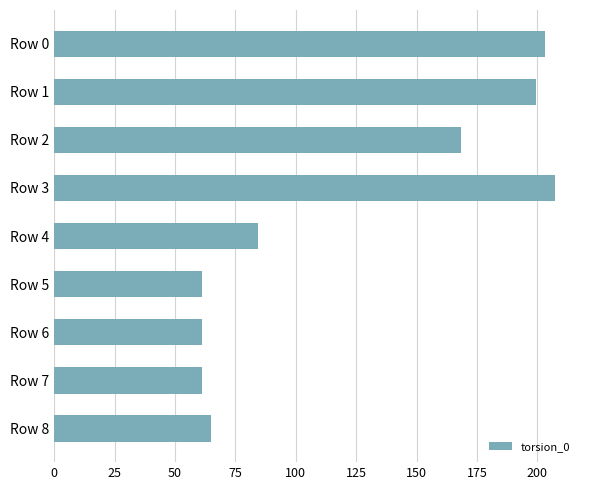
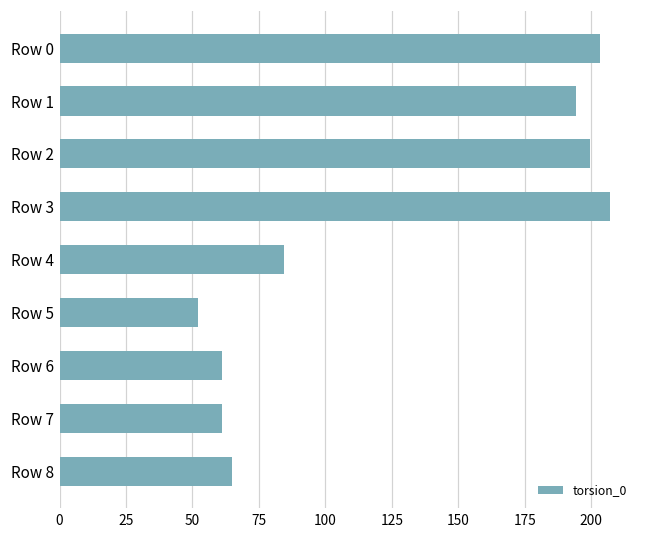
  {
    "Row 0": 203,
-   "Row 1": 200,
-   "Row 2": 168,
+   "Row 1": 194,
+   "Row 2": 200,
    "Row 3": 207,
    "Row 4": 84,
-   "Row 5": 61,
+   "Row 5": 52,
    "Row 6": 61,
    "Row 7": 61,
    "Row 8": 65
  }
